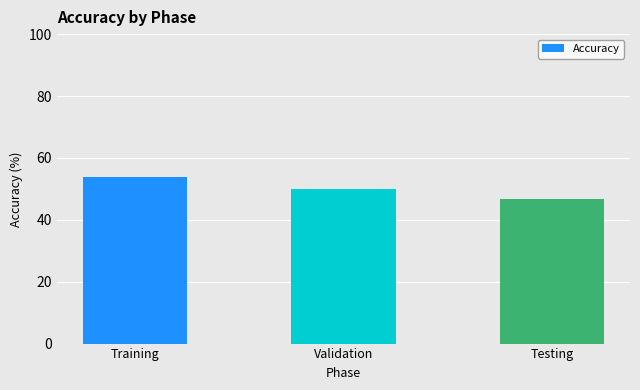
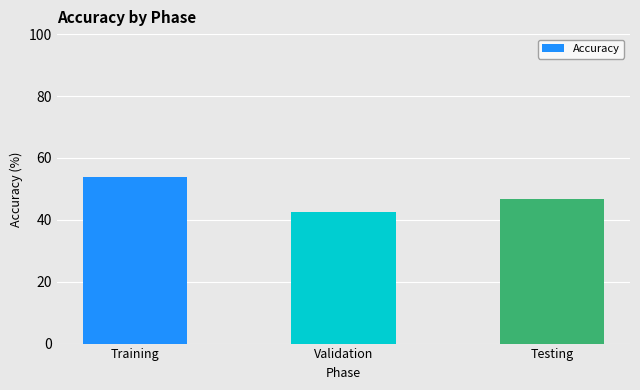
  {
    "Training": 54,
-   "Validation": 50,
+   "Validation": 43,
    "Testing": 47
  }
